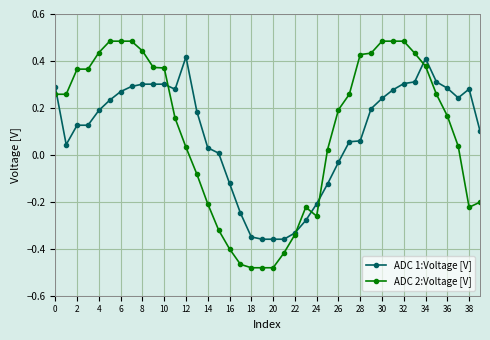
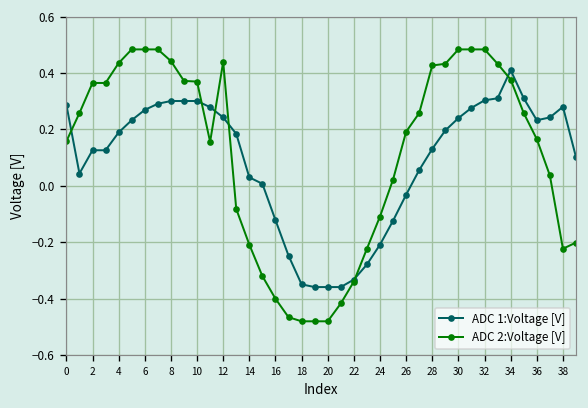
  {
    "ADC 1:Voltage [V]": {
      "0": 0.29,
      "2": 0.13,
      "4": 0.19,
      "6": 0.27,
      "8": 0.30,
      "10": 0.30,
-     "12": 0.42,
+     "12": 0.24,
      "14": 0.03,
      "16": -0.12,
      "18": -0.35,
      "20": -0.36,
      "24": -0.21,
      "26": -0.03,
-     "28": 0.06,
+     "28": 0.13,
      "30": 0.24,
      "32": 0.30,
      "34": 0.41,
-     "36": 0.28,
+     "36": 0.23,
      "38": 0.28
    },
    "ADC 2:Voltage [V]": {
-     "0": 0.26,
+     "0": 0.16,
      "2": 0.37,
      "4": 0.44,
      "6": 0.48,
      "8": 0.44,
      "10": 0.37,
-     "12": 0.03,
+     "12": 0.44,
      "14": -0.21,
      "16": -0.40,
      "18": -0.48,
      "20": -0.48,
-     "24": -0.26,
+     "24": -0.11,
      "26": 0.19,
      "28": 0.43,
      "30": 0.48,
      "32": 0.48,
      "34": 0.38,
      "36": 0.17,
      "38": -0.22
    }
  }
